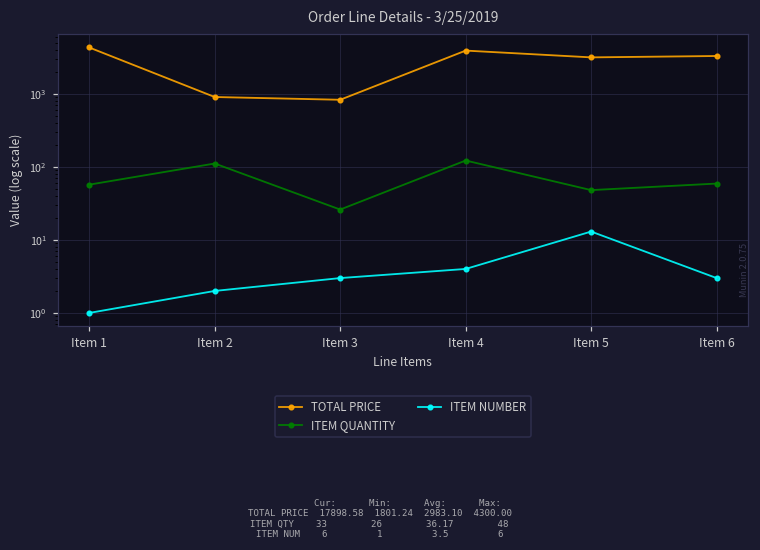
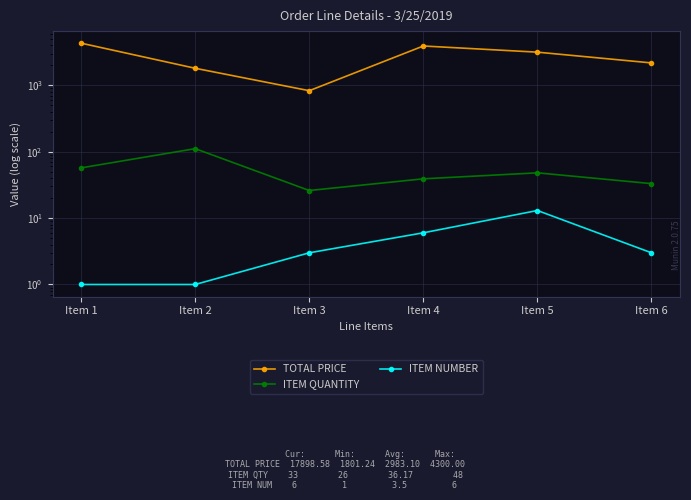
  {
    "TOTAL PRICE": {
      "Item 1": 4000,
-     "Item 2": 900,
+     "Item 2": 1800,
      "Item 3": 800,
      "Item 4": 4000,
      "Item 5": 3000,
-     "Item 6": 3000
+     "Item 6": 2200
    },
    "ITEM QUANTITY": {
      "Item 1": 60,
      "Item 2": 110,
      "Item 3": 26,
-     "Item 4": 120,
+     "Item 4": 40,
      "Item 5": 50,
-     "Item 6": 60
+     "Item 6": 30
    },
    "ITEM NUMBER": {
      "Item 1": 1,
-     "Item 2": 2,
+     "Item 2": 1,
      "Item 3": 3,
-     "Item 4": 4,
+     "Item 4": 6,
      "Item 5": 13,
      "Item 6": 3
    }
  }
